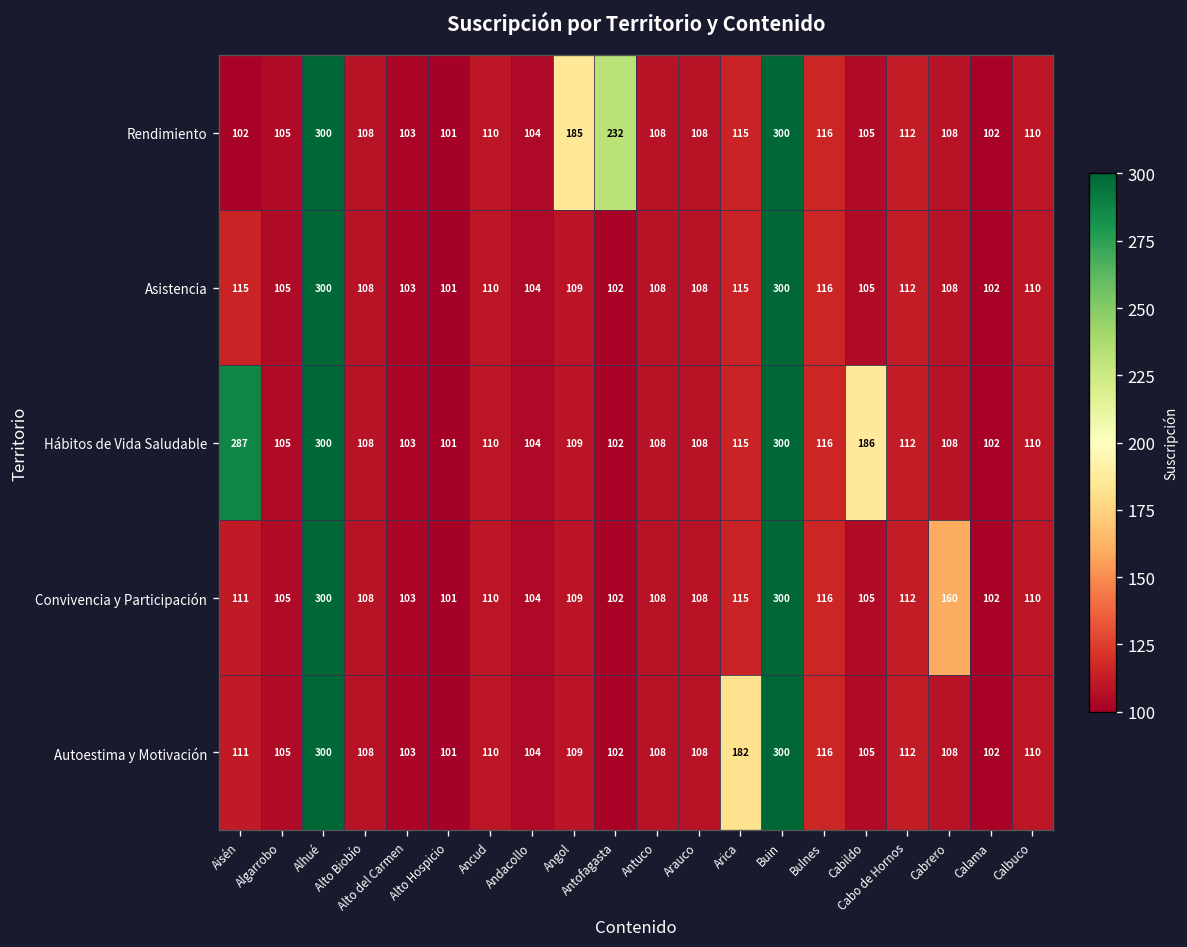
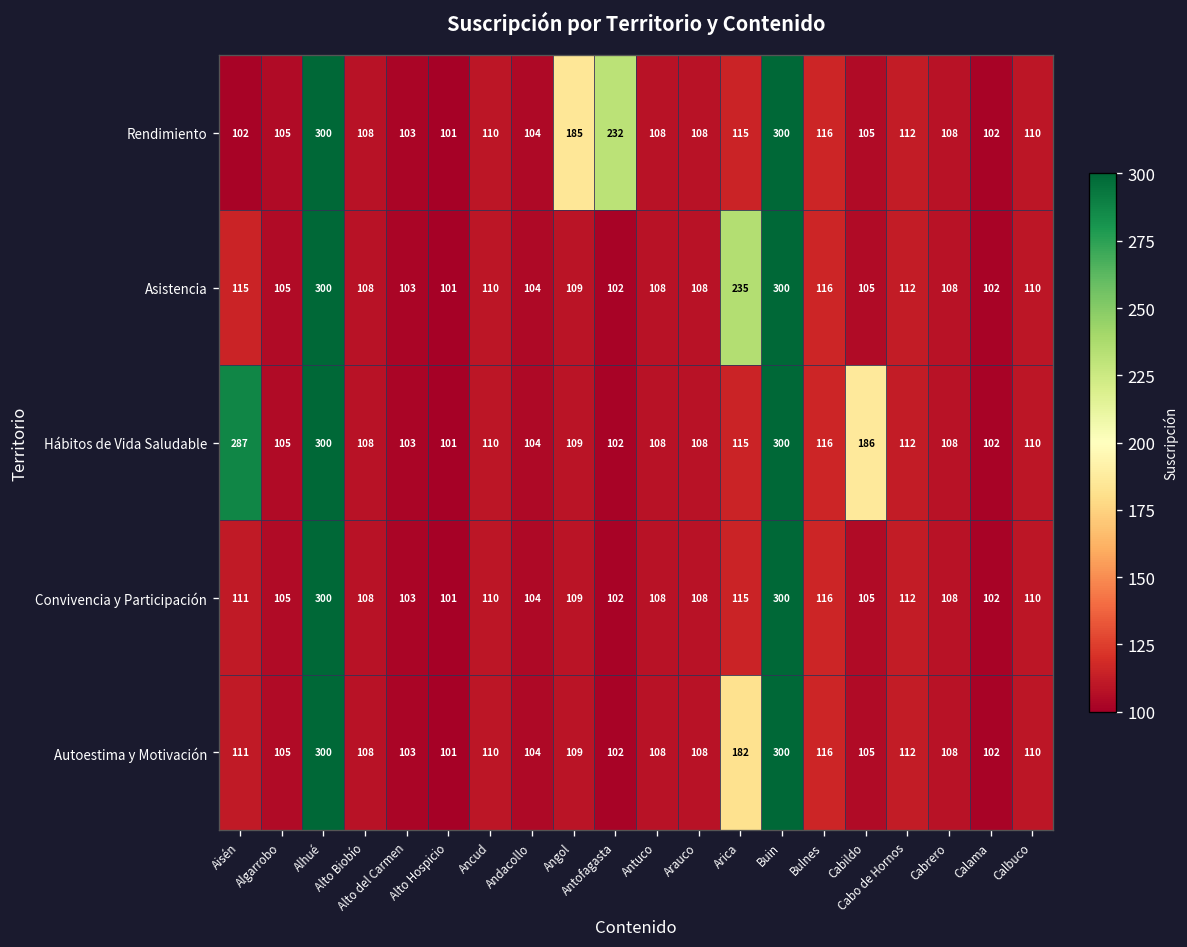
  {
    "Rendimiento": {
      "Aisén": 102,
      "Algarrobo": 105,
      "Alhué": 300,
      "Alto Biobío": 108,
      "Alto del Carmen": 103,
      "Alto Hospicio": 101,
      "Ancud": 110,
      "Andacollo": 104,
      "Angol": 185,
      "Antofagasta": 232,
      "Antuco": 108,
      "Arauco": 108,
      "Arica": 115,
      "Buin": 300,
      "Bulnes": 116,
      "Cabildo": 105,
      "Cabo de Hornos": 112,
      "Cabrero": 108,
      "Calama": 102,
      "Calbuco": 110
    },
    "Asistencia": {
      "Aisén": 115,
      "Algarrobo": 105,
      "Alhué": 300,
      "Alto Biobío": 108,
      "Alto del Carmen": 103,
      "Alto Hospicio": 101,
      "Ancud": 110,
      "Andacollo": 104,
      "Angol": 109,
      "Antofagasta": 102,
      "Antuco": 108,
      "Arauco": 108,
-     "Arica": 115,
+     "Arica": 235,
      "Buin": 300,
      "Bulnes": 116,
      "Cabildo": 105,
      "Cabo de Hornos": 112,
      "Cabrero": 108,
      "Calama": 102,
      "Calbuco": 110
    },
    "Hábitos de Vida Saludable": {
      "Aisén": 287,
      "Algarrobo": 105,
      "Alhué": 300,
      "Alto Biobío": 108,
      "Alto del Carmen": 103,
      "Alto Hospicio": 101,
      "Ancud": 110,
      "Andacollo": 104,
      "Angol": 109,
      "Antofagasta": 102,
      "Antuco": 108,
      "Arauco": 108,
      "Arica": 115,
      "Buin": 300,
      "Bulnes": 116,
      "Cabildo": 186,
      "Cabo de Hornos": 112,
      "Cabrero": 108,
      "Calama": 102,
      "Calbuco": 110
    },
    "Convivencia y Participación": {
      "Aisén": 111,
      "Algarrobo": 105,
      "Alhué": 300,
      "Alto Biobío": 108,
      "Alto del Carmen": 103,
      "Alto Hospicio": 101,
      "Ancud": 110,
      "Andacollo": 104,
      "Angol": 109,
      "Antofagasta": 102,
      "Antuco": 108,
      "Arauco": 108,
      "Arica": 115,
      "Buin": 300,
      "Bulnes": 116,
      "Cabildo": 105,
      "Cabo de Hornos": 112,
-     "Cabrero": 160,
+     "Cabrero": 108,
      "Calama": 102,
      "Calbuco": 110
    },
    "Autoestima y Motivación": {
      "Aisén": 111,
      "Algarrobo": 105,
      "Alhué": 300,
      "Alto Biobío": 108,
      "Alto del Carmen": 103,
      "Alto Hospicio": 101,
      "Ancud": 110,
      "Andacollo": 104,
      "Angol": 109,
      "Antofagasta": 102,
      "Antuco": 108,
      "Arauco": 108,
      "Arica": 182,
      "Buin": 300,
      "Bulnes": 116,
      "Cabildo": 105,
      "Cabo de Hornos": 112,
      "Cabrero": 108,
      "Calama": 102,
      "Calbuco": 110
    }
  }
